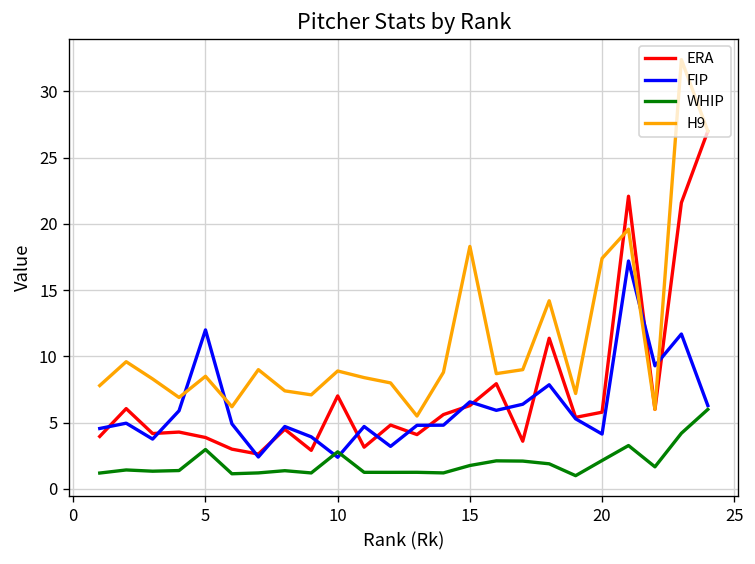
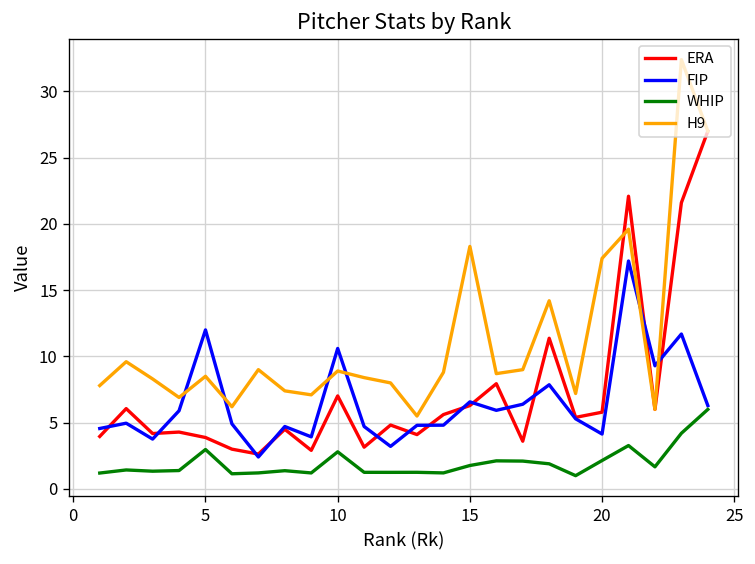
  {
    "ERA": {
      "5": 3.9,
      "10": 7.0,
      "15": 6.3,
      "20": 5.8
    },
    "FIP": {
      "5": 12.0,
-     "10": 2.4,
+     "10": 10.6,
      "15": 6.6,
      "20": 4.1
    },
    "WHIP": {
      "5": 3.0,
      "10": 2.8,
      "15": 1.8,
      "20": 2.1
    },
    "H9": {
      "5": 8.5,
      "10": 8.9,
      "15": 18.3,
      "20": 17.4
    }
  }
